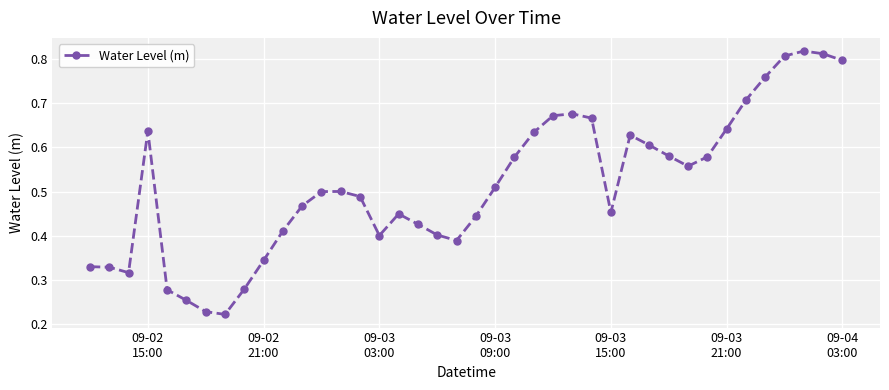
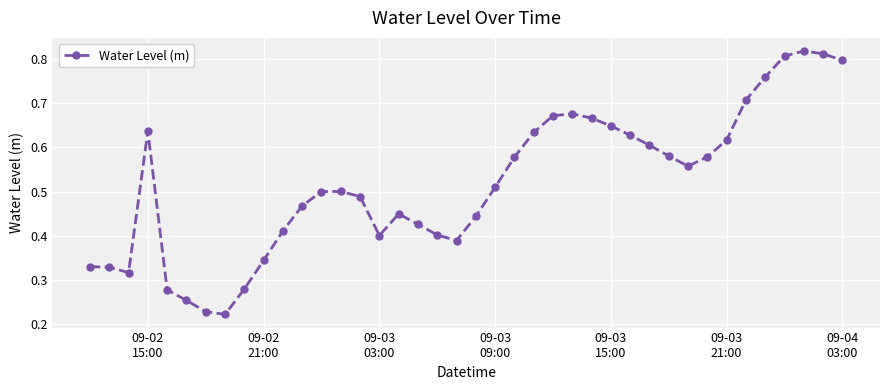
  {
    "09-02 15:00": 0.64,
    "09-02 21:00": 0.34,
    "09-03 03:00": 0.40,
    "09-03 09:00": 0.51,
-   "09-03 15:00": 0.45,
-   "09-03 21:00": 0.64,
+   "09-03 15:00": 0.65,
+   "09-03 21:00": 0.62,
    "09-04 03:00": 0.80
  }
